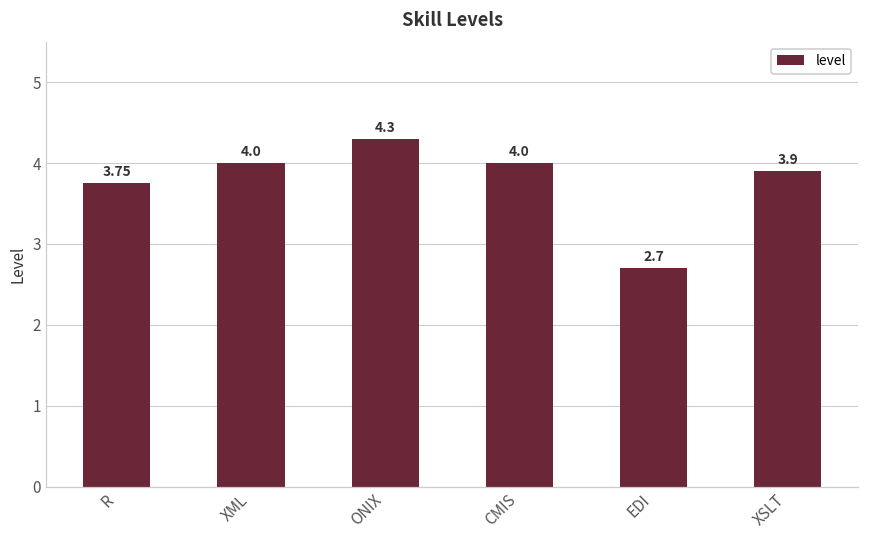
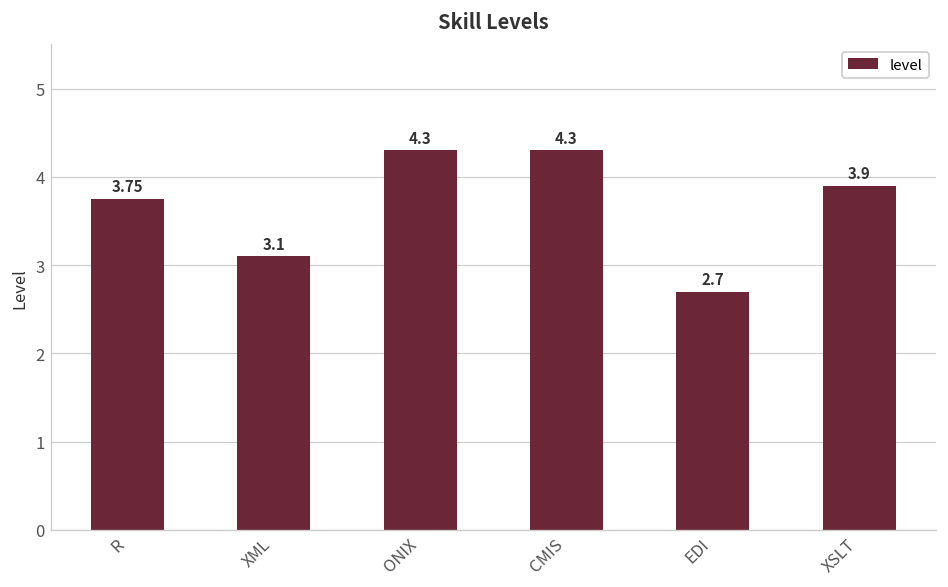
  {
    "R": 3.75,
-   "XML": 4.0,
+   "XML": 3.1,
    "ONIX": 4.3,
-   "CMIS": 4.0,
+   "CMIS": 4.3,
    "EDI": 2.7,
    "XSLT": 3.9
  }
